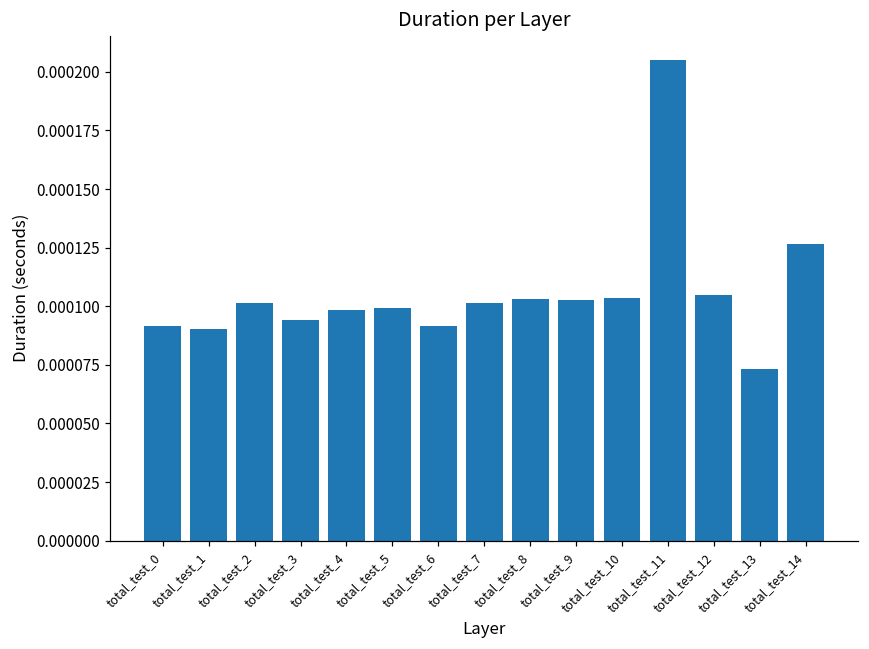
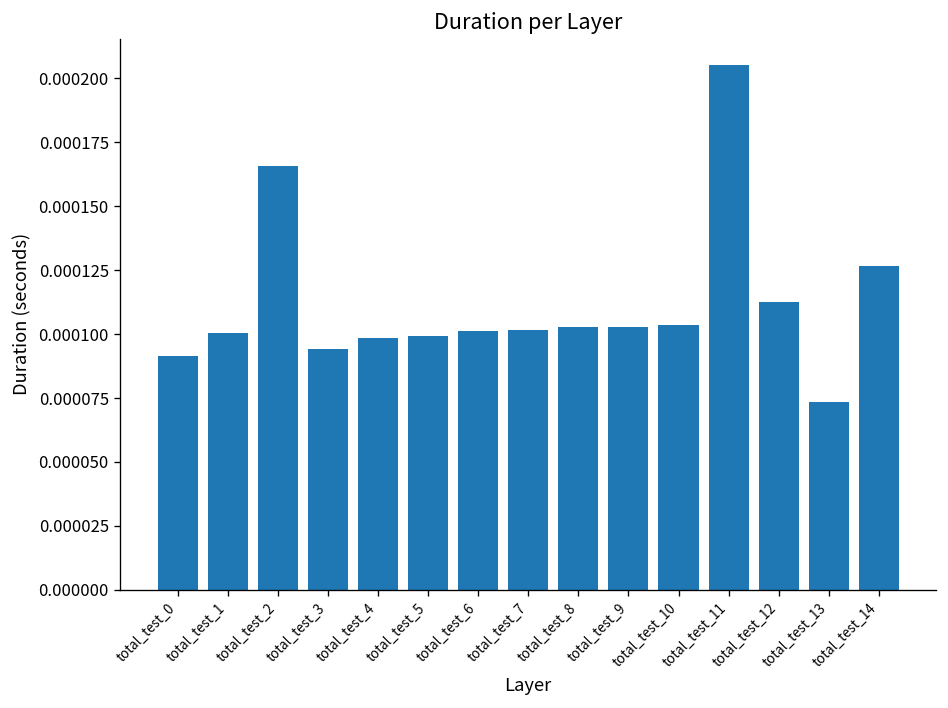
  {
    "total_test_0": 0.000091,
-   "total_test_1": 0.000090,
-   "total_test_2": 0.000102,
+   "total_test_1": 0.000101,
+   "total_test_2": 0.000166,
    "total_test_3": 0.000094,
    "total_test_4": 0.000099,
    "total_test_5": 0.000099,
-   "total_test_6": 0.000092,
+   "total_test_6": 0.000101,
    "total_test_7": 0.000101,
    "total_test_8": 0.000103,
    "total_test_9": 0.000103,
    "total_test_10": 0.000103,
    "total_test_11": 0.000205,
-   "total_test_12": 0.000105,
+   "total_test_12": 0.000113,
    "total_test_13": 0.000073,
    "total_test_14": 0.000127
  }
